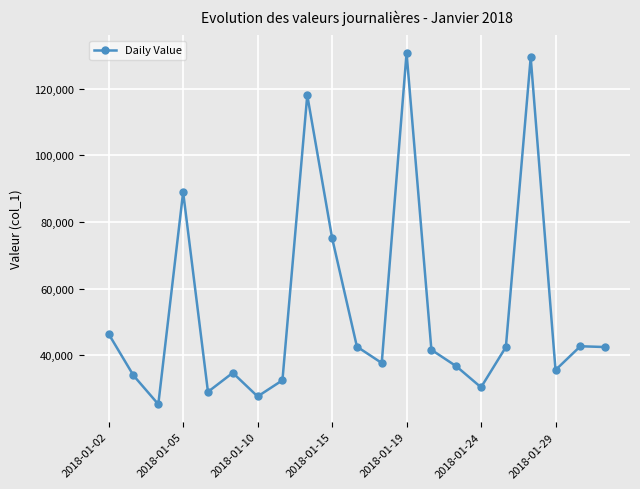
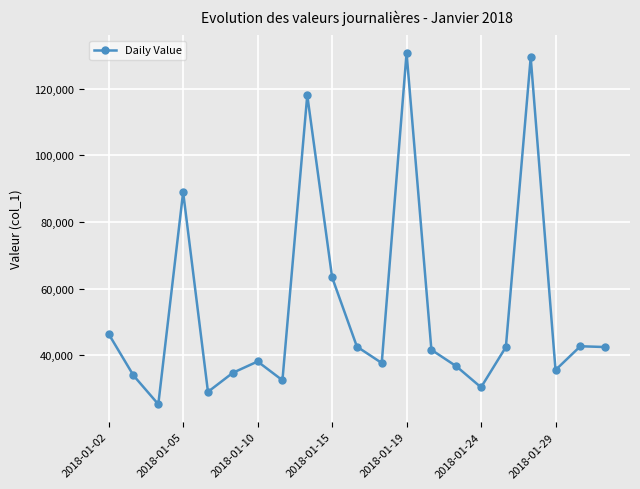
  {
    "2018-01-02": "46,000",
    "2018-01-05": "89,000",
-   "2018-01-10": "28,000",
-   "2018-01-15": "75,000",
+   "2018-01-10": "38,000",
+   "2018-01-15": "63,000",
    "2018-01-19": "131,000",
    "2018-01-24": "30,000",
    "2018-01-29": "36,000"
  }
